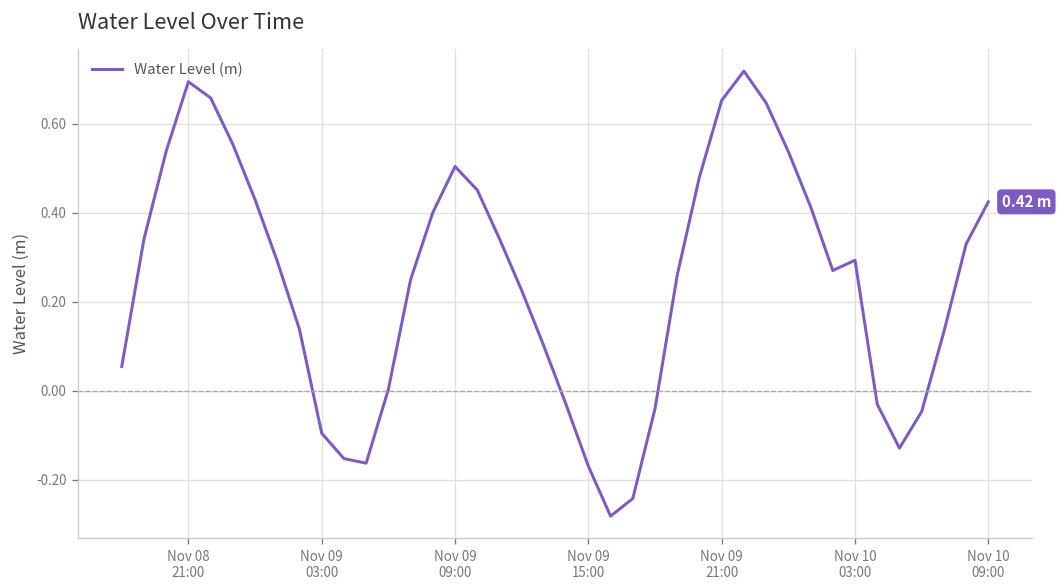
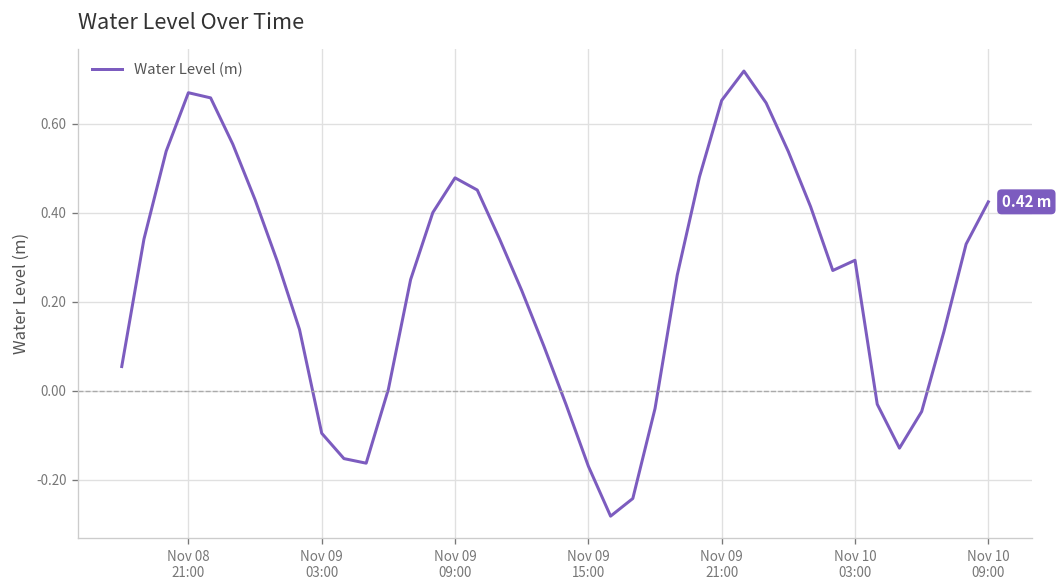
  {
-   "Nov 08 21:00": 0.69,
+   "Nov 08 21:00": 0.67,
    "Nov 09 03:00": -0.10,
-   "Nov 09 09:00": 0.50,
+   "Nov 09 09:00": 0.48,
    "Nov 09 15:00": -0.17,
    "Nov 09 21:00": 0.65,
    "Nov 10 03:00": 0.29
  }
